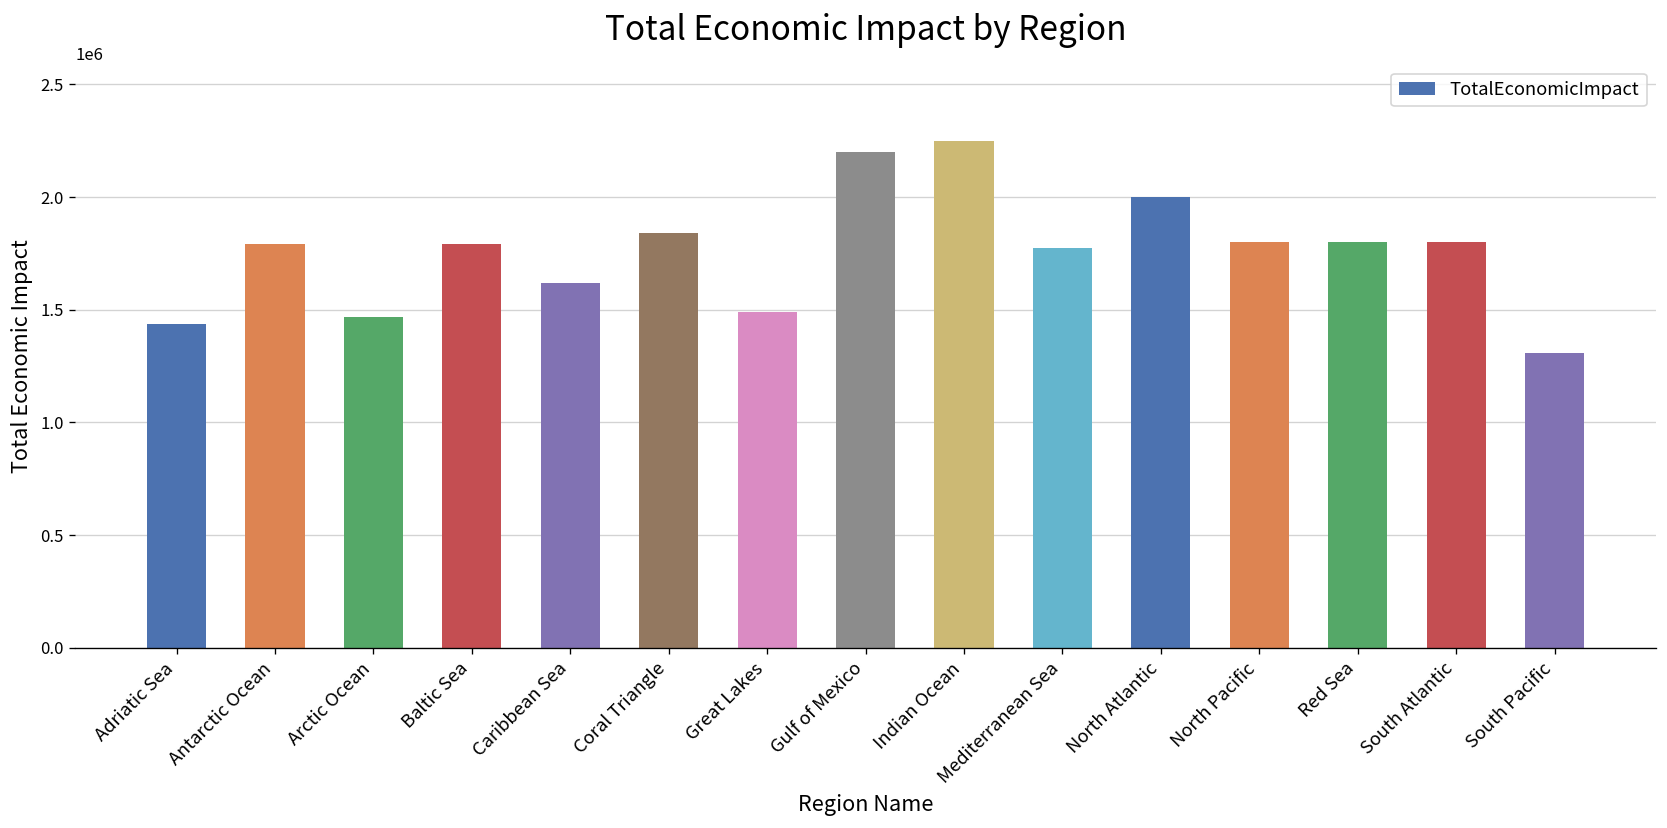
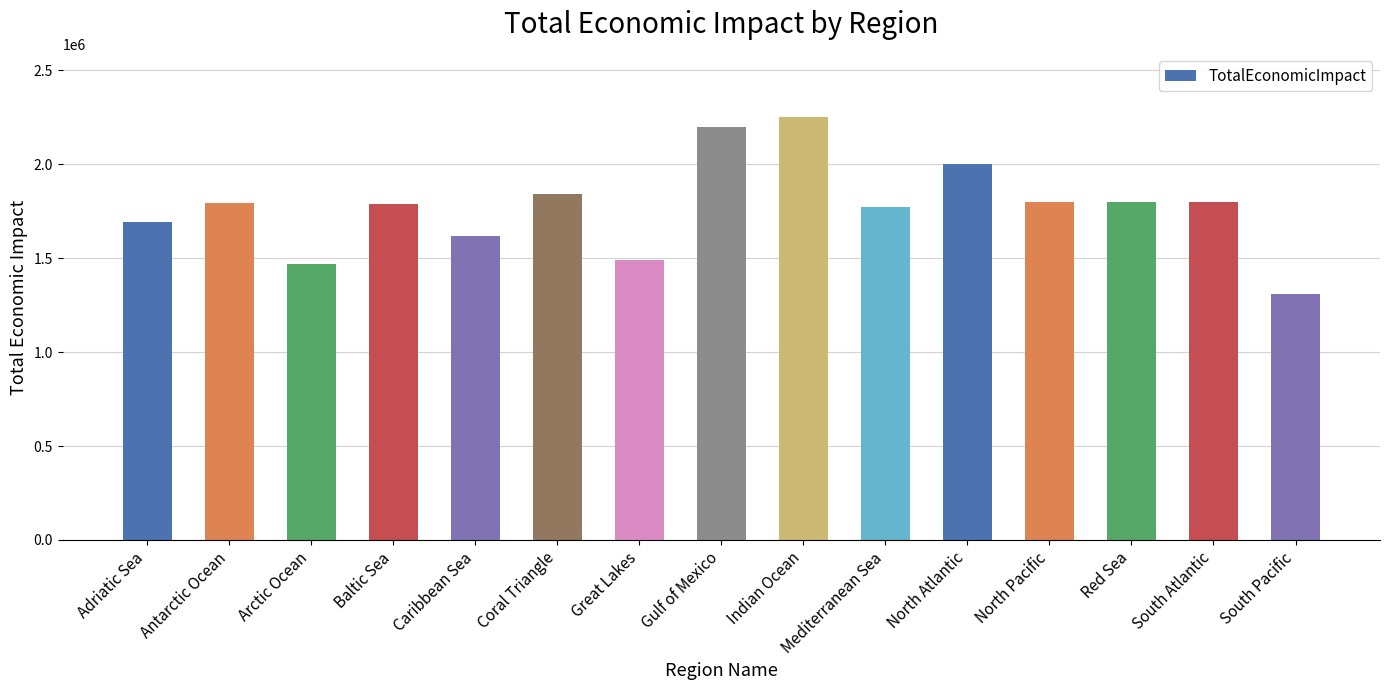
  {
-   "Adriatic Sea": 1440000,
+   "Adriatic Sea": 1690000,
    "Antarctic Ocean": 1790000,
    "Arctic Ocean": 1470000,
    "Baltic Sea": 1790000,
    "Caribbean Sea": 1620000,
    "Coral Triangle": 1840000,
    "Great Lakes": 1490000,
    "Gulf of Mexico": 2200000,
    "Indian Ocean": 2250000,
    "Mediterranean Sea": 1770000,
    "North Atlantic": 2000000,
    "North Pacific": 1800000,
    "Red Sea": 1800000,
    "South Atlantic": 1800000,
    "South Pacific": 1310000
  }
